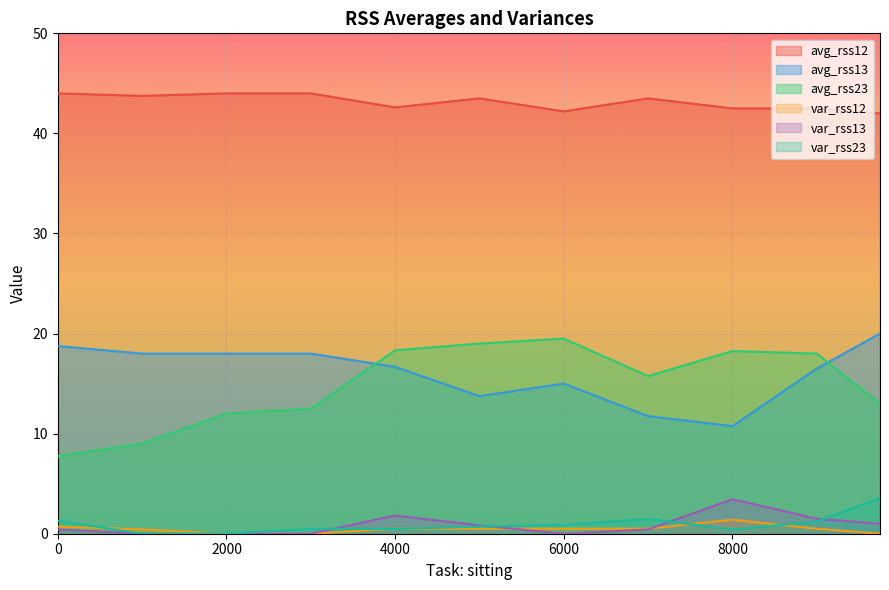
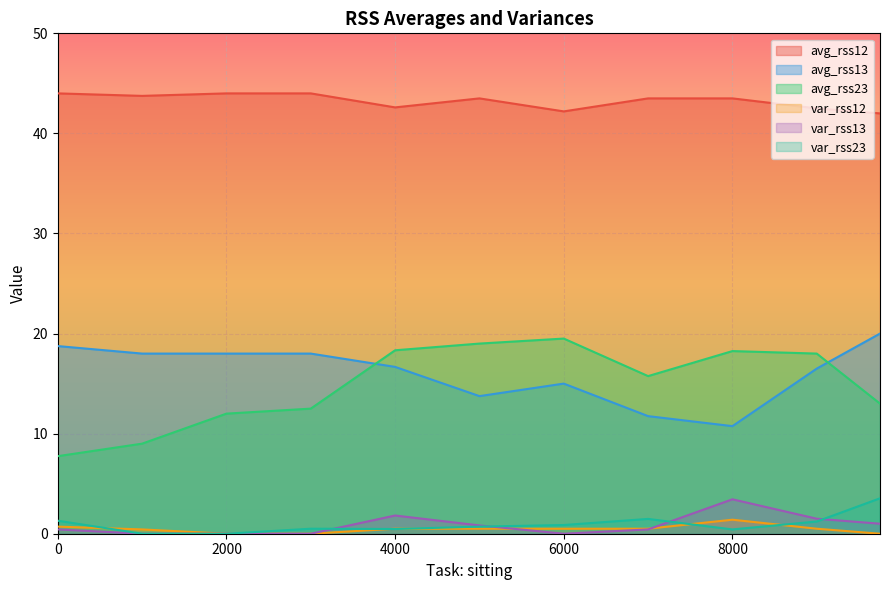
  {
    "avg_rss12": {
      "0": 44.0,
      "2000": 44.0,
      "4000": 42.6,
      "6000": 42.2,
-     "8000": 42.5
+     "8000": 43.5
    },
    "var_rss12": {
      "0": 0.7,
      "6000": 0.5,
      "8000": 1.4
    },
    "var_rss13": {
      "0": 0.4,
      "4000": 1.8,
      "6000": 0.0,
      "8000": 3.4
    }
  }
